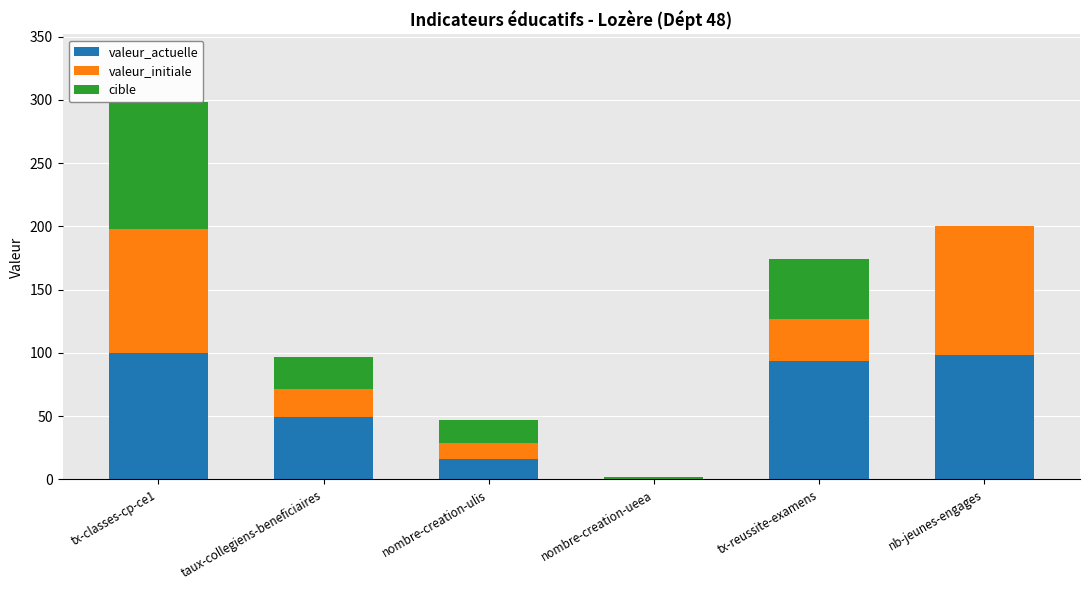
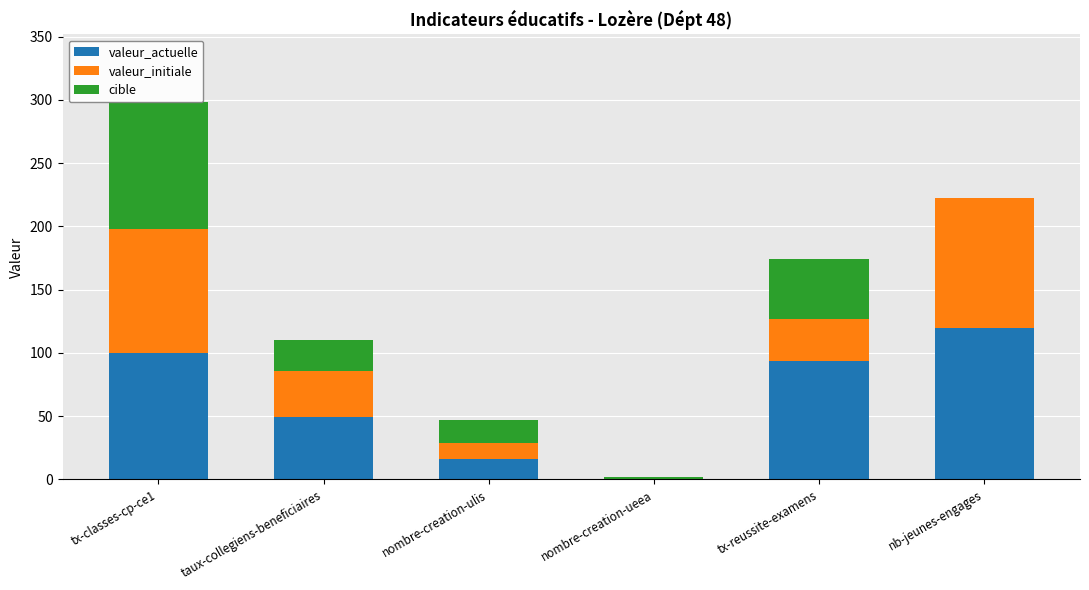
  {
    "valeur_actuelle": {
      "tx-classes-cp-ce1": 100,
      "taux-collegiens-beneficiaires": 50,
      "nombre-creation-ulis": 16,
      "nombre-creation-ueea": 0,
      "tx-reussite-examens": 94,
-     "nb-jeunes-engages": 98
+     "nb-jeunes-engages": 120
    },
    "valeur_initiale": {
      "tx-classes-cp-ce1": 98,
-     "taux-collegiens-beneficiaires": 22,
+     "taux-collegiens-beneficiaires": 36,
      "nombre-creation-ulis": 13,
      "nombre-creation-ueea": 0,
      "tx-reussite-examens": 33,
      "nb-jeunes-engages": 103
    },
    "cible": {
      "tx-classes-cp-ce1": 100,
      "taux-collegiens-beneficiaires": 25,
      "nombre-creation-ulis": 18,
      "nombre-creation-ueea": 2,
      "tx-reussite-examens": 47,
      "nb-jeunes-engages": 0
    }
  }
